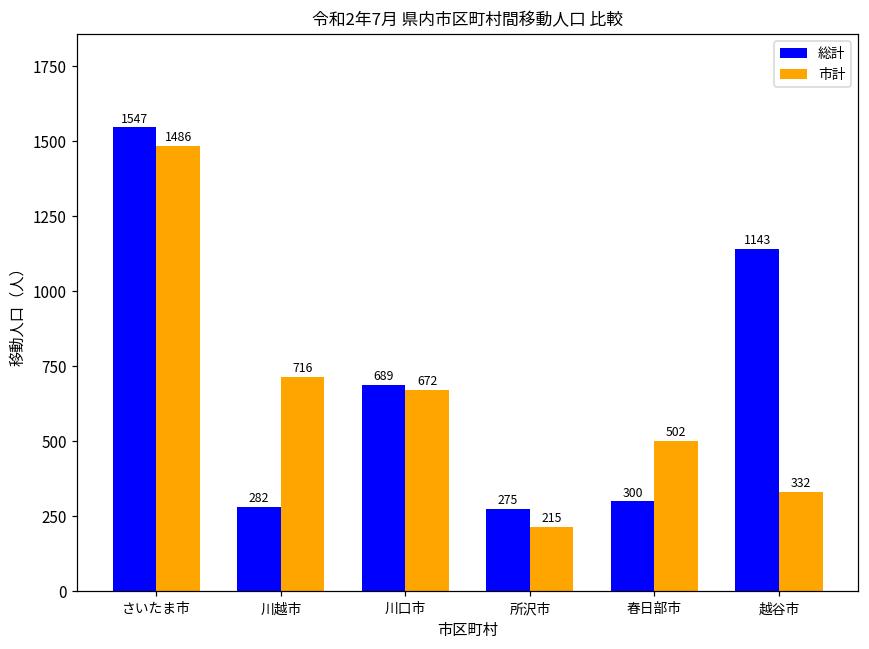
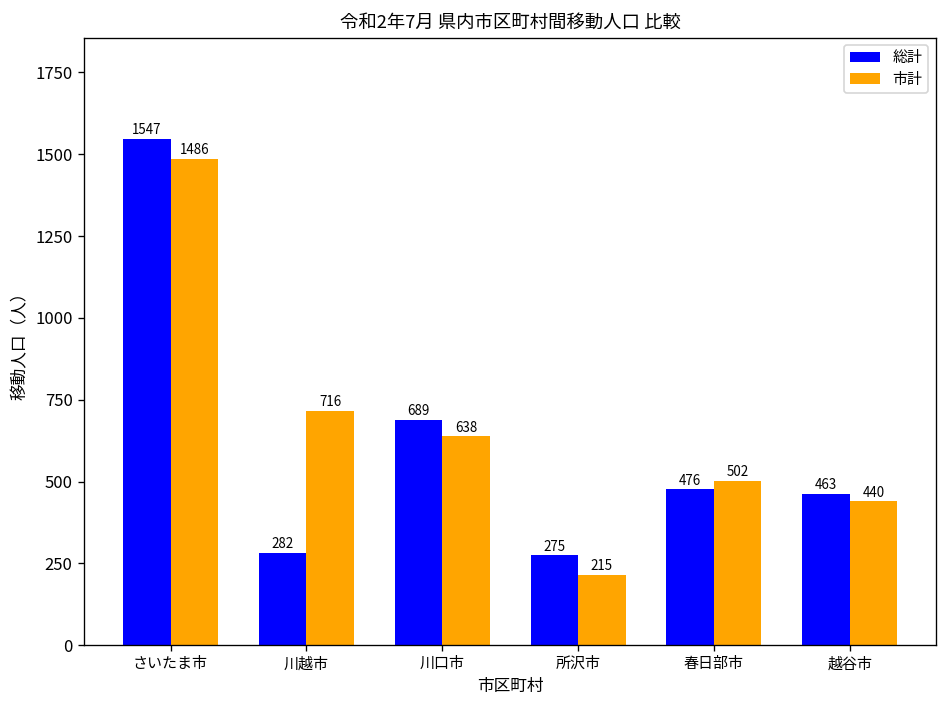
  {
    "総計": {
      "さいたま市": 1547,
      "川越市": 282,
      "川口市": 689,
      "所沢市": 275,
-     "春日部市": 300,
-     "越谷市": 1143
+     "春日部市": 476,
+     "越谷市": 463
    },
    "市計": {
      "さいたま市": 1486,
      "川越市": 716,
-     "川口市": 672,
+     "川口市": 638,
      "所沢市": 215,
      "春日部市": 502,
-     "越谷市": 332
+     "越谷市": 440
    }
  }
